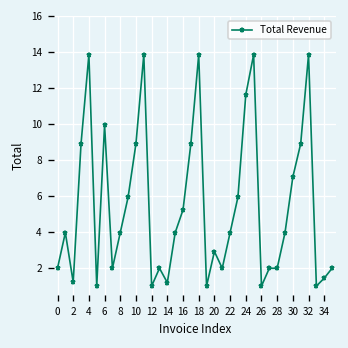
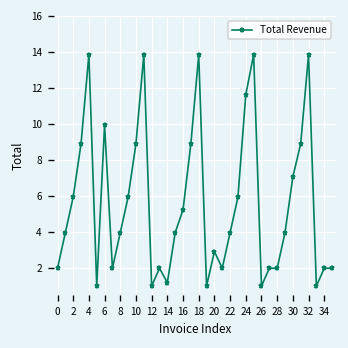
  {
    "0": 2.0,
-   "2": 1.2,
+   "2": 5.9,
    "4": 13.9,
    "6": 10.0,
    "8": 4.0,
    "10": 8.9,
    "12": 1.0,
    "14": 1.2,
    "16": 5.2,
    "18": 13.9,
    "20": 2.9,
    "22": 4.0,
    "24": 11.6,
    "26": 1.0,
    "28": 2.0,
    "30": 7.1,
    "32": 13.9,
-   "34": 1.4
+   "34": 2.0
  }
